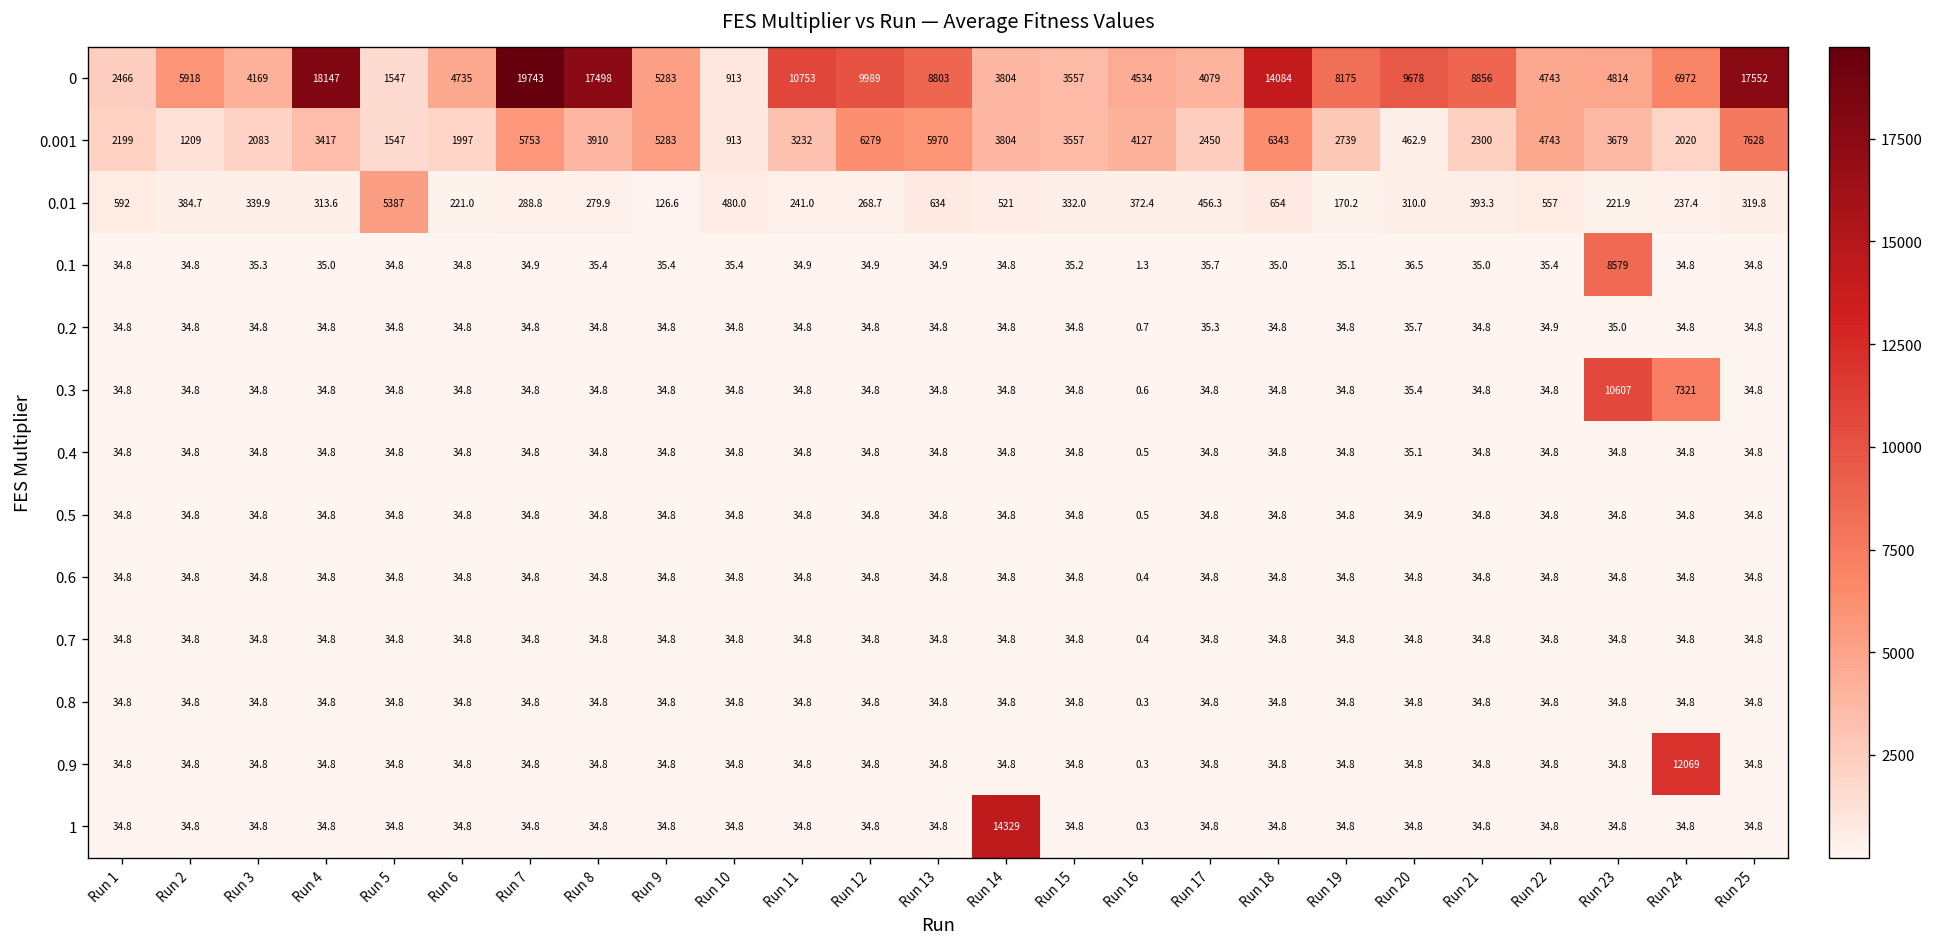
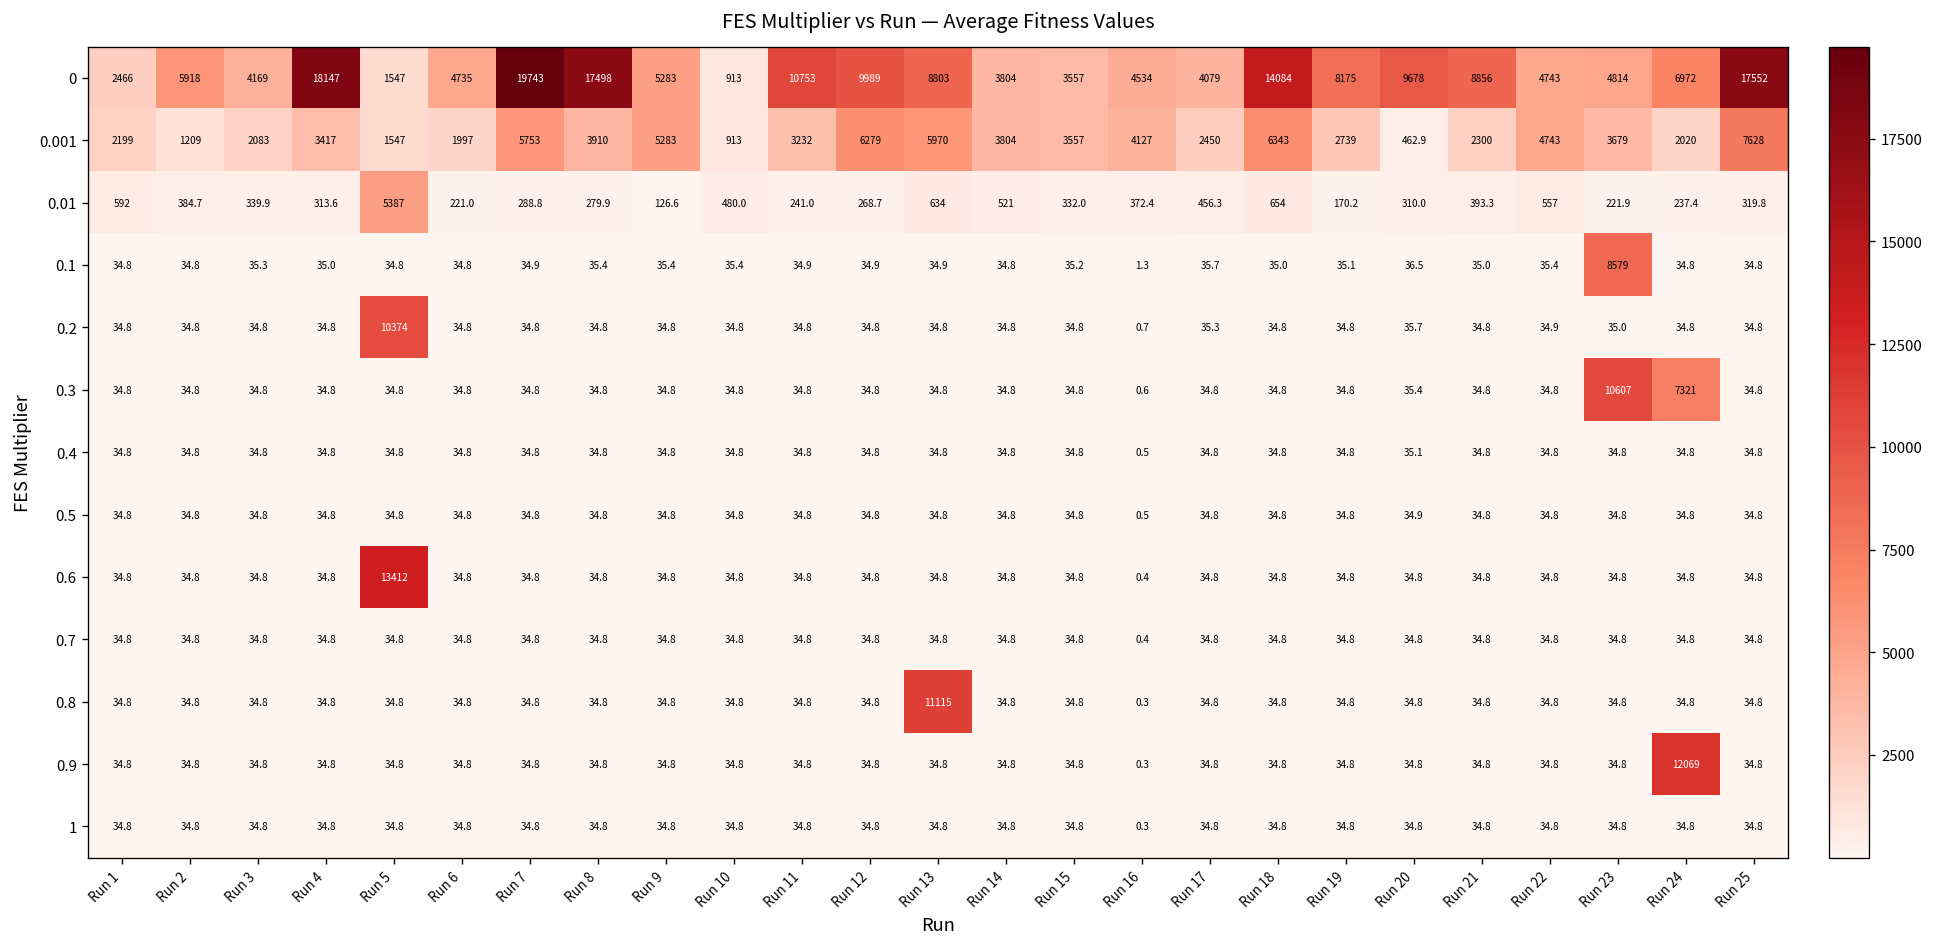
  {
    "0.2": {
      "Run 1": 34.8,
      "Run 2": 34.8,
      "Run 3": 34.8,
      "Run 4": 34.8,
-     "Run 5": 34.8,
+     "Run 5": 10374,
      "Run 6": 34.8,
      "Run 7": 34.8,
      "Run 8": 34.8,
      "Run 9": 34.8,
      "Run 10": 34.8,
      "Run 11": 34.8,
      "Run 12": 34.8,
      "Run 13": 34.8,
      "Run 14": 34.8,
      "Run 15": 34.8,
      "Run 16": 0.7,
      "Run 17": 35.3,
      "Run 18": 34.8,
      "Run 19": 34.8,
      "Run 20": 35.7,
      "Run 21": 34.8,
      "Run 22": 34.9,
      "Run 23": 35.0,
      "Run 24": 34.8,
      "Run 25": 34.8
    },
    "0.6": {
      "Run 1": 34.8,
      "Run 2": 34.8,
      "Run 3": 34.8,
      "Run 4": 34.8,
-     "Run 5": 34.8,
+     "Run 5": 13412,
      "Run 6": 34.8,
      "Run 7": 34.8,
      "Run 8": 34.8,
      "Run 9": 34.8,
      "Run 10": 34.8,
      "Run 11": 34.8,
      "Run 12": 34.8,
      "Run 13": 34.8,
      "Run 14": 34.8,
      "Run 15": 34.8,
      "Run 16": 0.4,
      "Run 17": 34.8,
      "Run 18": 34.8,
      "Run 19": 34.8,
      "Run 20": 34.8,
      "Run 21": 34.8,
      "Run 22": 34.8,
      "Run 23": 34.8,
      "Run 24": 34.8,
      "Run 25": 34.8
    },
    "0.8": {
      "Run 1": 34.8,
      "Run 2": 34.8,
      "Run 3": 34.8,
      "Run 4": 34.8,
      "Run 5": 34.8,
      "Run 6": 34.8,
      "Run 7": 34.8,
      "Run 8": 34.8,
      "Run 9": 34.8,
      "Run 10": 34.8,
      "Run 11": 34.8,
      "Run 12": 34.8,
-     "Run 13": 34.8,
+     "Run 13": 11115,
      "Run 14": 34.8,
      "Run 15": 34.8,
      "Run 16": 0.3,
      "Run 17": 34.8,
      "Run 18": 34.8,
      "Run 19": 34.8,
      "Run 20": 34.8,
      "Run 21": 34.8,
      "Run 22": 34.8,
      "Run 23": 34.8,
      "Run 24": 34.8,
      "Run 25": 34.8
    },
    "1": {
      "Run 1": 34.8,
      "Run 2": 34.8,
      "Run 3": 34.8,
      "Run 4": 34.8,
      "Run 5": 34.8,
      "Run 6": 34.8,
      "Run 7": 34.8,
      "Run 8": 34.8,
      "Run 9": 34.8,
      "Run 10": 34.8,
      "Run 11": 34.8,
      "Run 12": 34.8,
      "Run 13": 34.8,
-     "Run 14": 14329,
+     "Run 14": 34.8,
      "Run 15": 34.8,
      "Run 16": 0.3,
      "Run 17": 34.8,
      "Run 18": 34.8,
      "Run 19": 34.8,
      "Run 20": 34.8,
      "Run 21": 34.8,
      "Run 22": 34.8,
      "Run 23": 34.8,
      "Run 24": 34.8,
      "Run 25": 34.8
    }
  }
